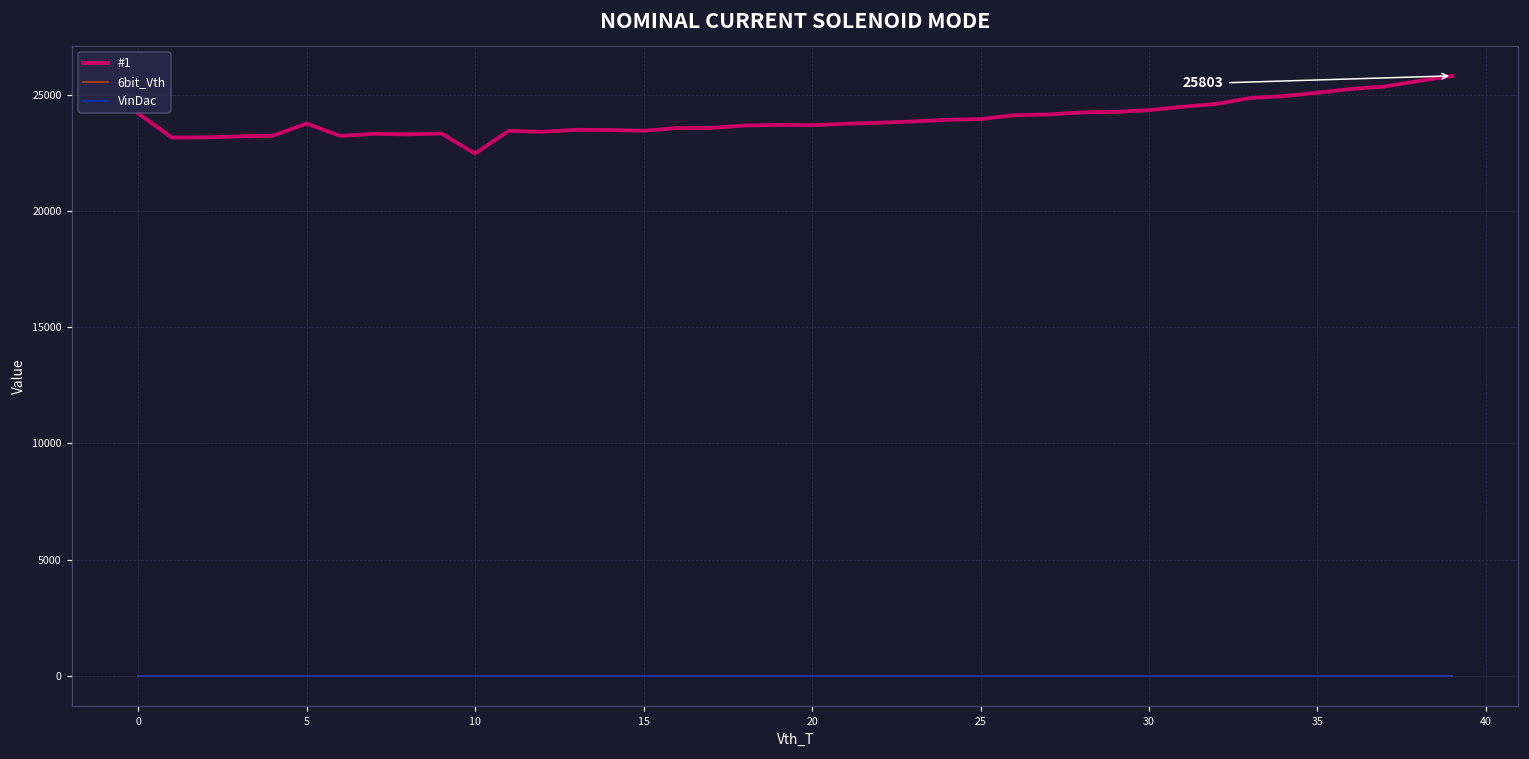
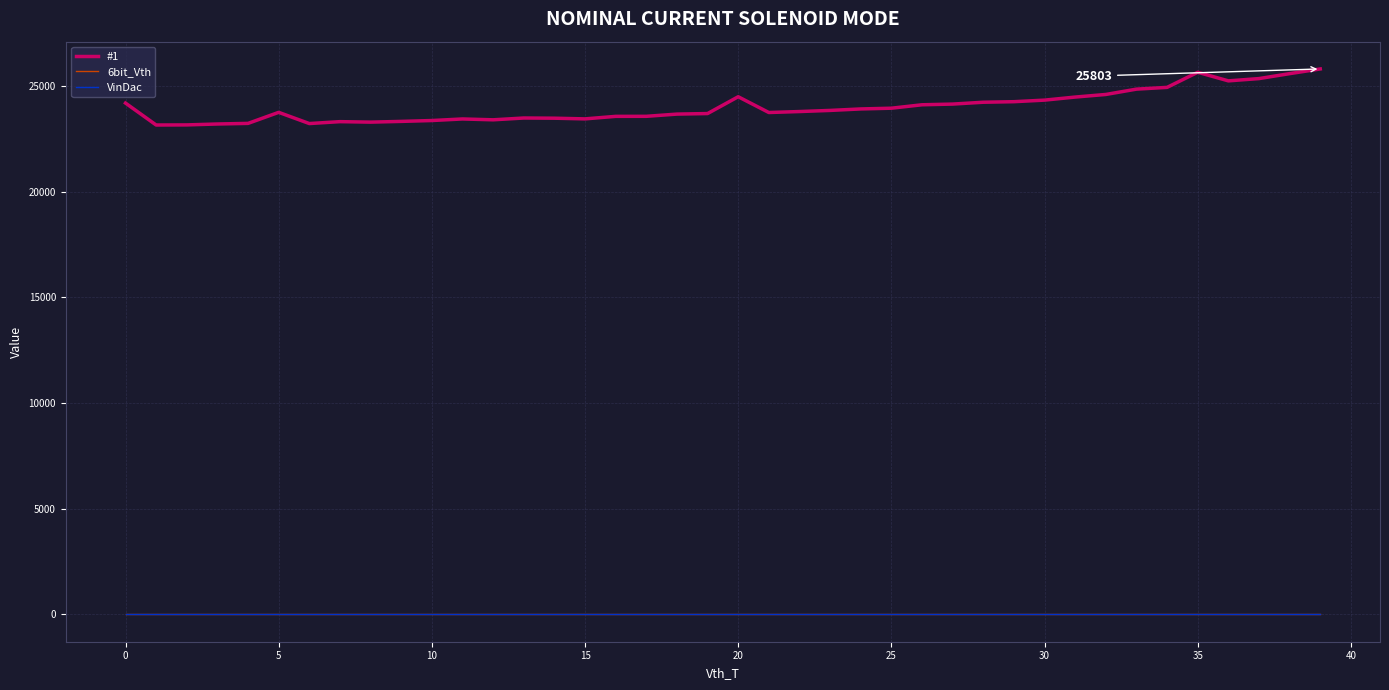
  {
    "#1": {
      "0": 24200,
      "5": 23800,
-     "10": 22500,
+     "10": 23400,
      "15": 23400,
-     "20": 23700,
+     "20": 24500,
      "25": 23900,
      "30": 24300,
-     "35": 25100
+     "35": 25600
    },
    "VinDac": {
      "0": 0,
      "5": 0,
      "10": 0,
      "15": 0,
      "20": 0,
      "25": 0,
      "30": 0,
      "35": 0
    }
  }
